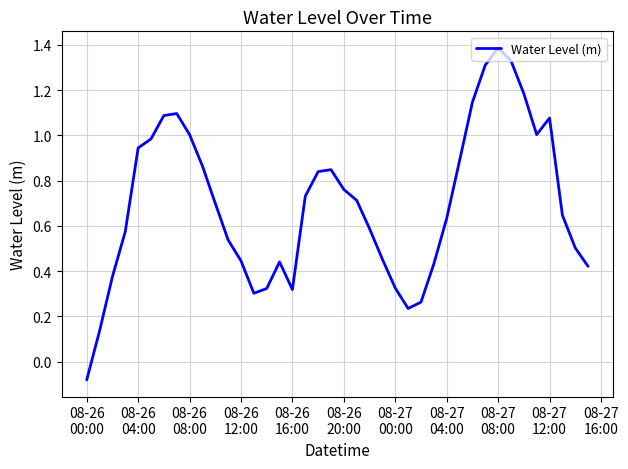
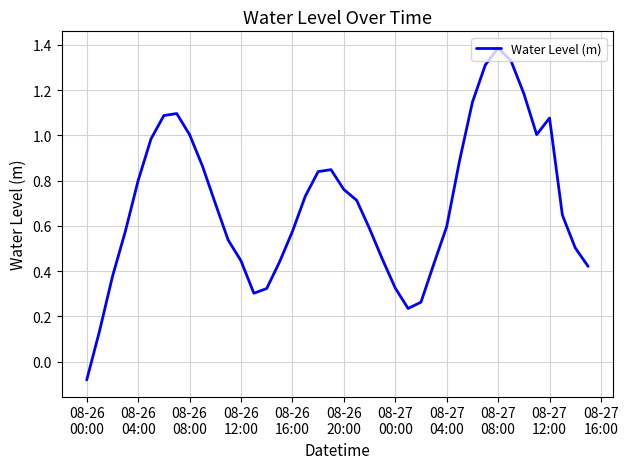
  {
    "08-26 00:00": -0.08,
-   "08-26 04:00": 0.94,
+   "08-26 04:00": 0.80,
    "08-26 08:00": 1.00,
    "08-26 12:00": 0.45,
-   "08-26 16:00": 0.32,
+   "08-26 16:00": 0.58,
    "08-26 20:00": 0.76,
    "08-27 00:00": 0.33,
-   "08-27 04:00": 0.63,
+   "08-27 04:00": 0.60,
    "08-27 12:00": 1.08
  }
